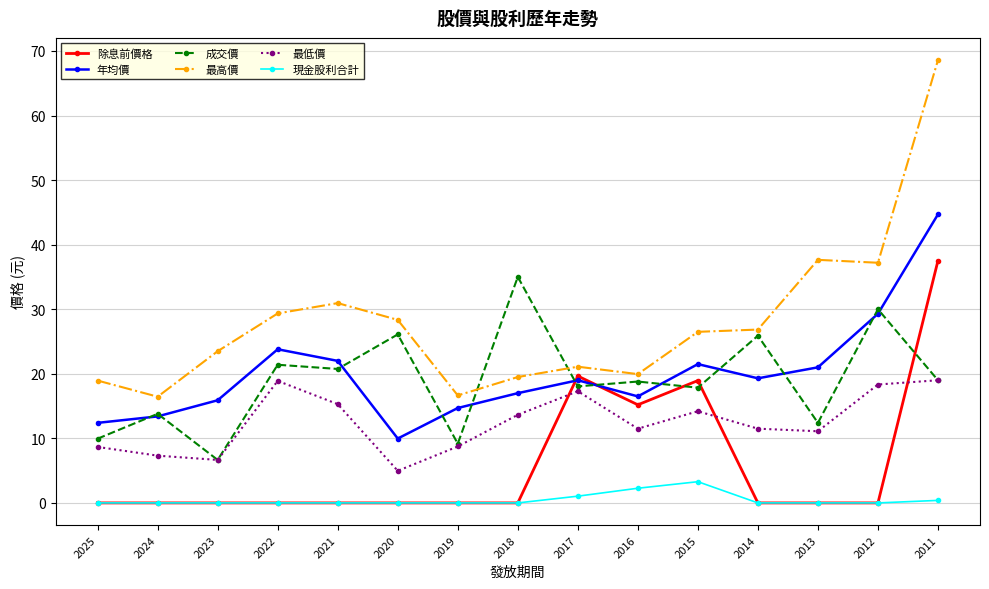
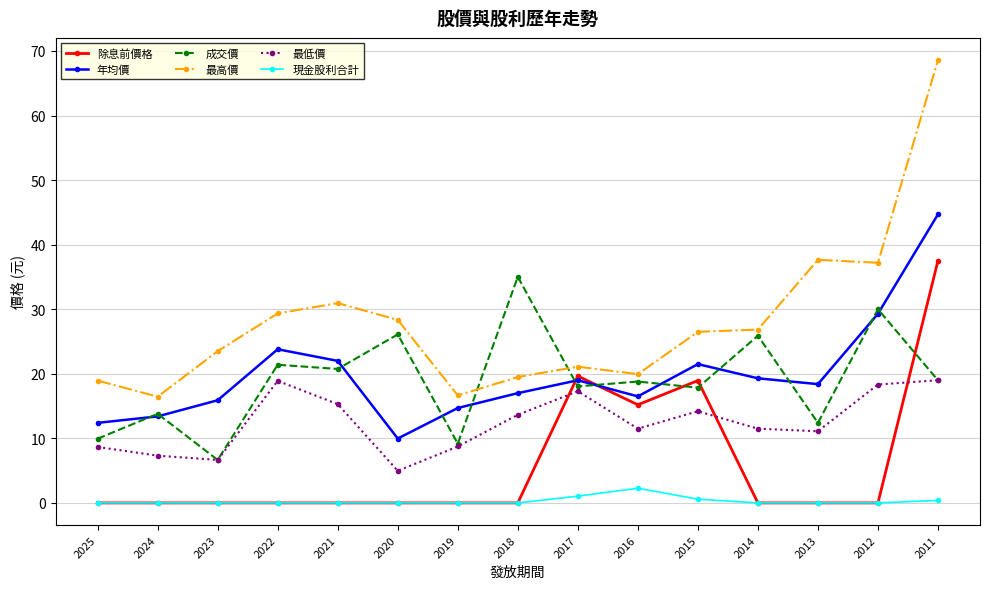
  {
    "除息前價格": {
      "2017": 20,
      "2016": 15,
      "2015": 19,
      "2011": 38
    },
    "年均價": {
      "2025": 12,
      "2024": 13,
      "2023": 16,
      "2022": 24,
      "2021": 22,
      "2020": 10,
      "2019": 15,
      "2018": 17,
      "2017": 19,
      "2016": 17,
      "2015": 22,
      "2014": 19,
-     "2013": 21,
+     "2013": 18,
      "2012": 29,
      "2011": 45
    },
    "成交價": {
      "2025": 10,
      "2024": 14,
      "2022": 21,
      "2021": 21,
      "2020": 26,
      "2019": 9,
      "2018": 35,
      "2017": 18,
      "2016": 19,
      "2015": 18,
      "2014": 26,
      "2013": 12,
      "2012": 30
    },
    "最高價": {
      "2025": 19,
      "2024": 16,
      "2023": 24,
      "2022": 29,
      "2021": 31,
      "2020": 28,
      "2019": 17,
      "2018": 20,
      "2017": 21,
      "2016": 20,
      "2015": 27,
      "2014": 27,
      "2013": 38,
      "2012": 37,
      "2011": 69
    },
    "最低價": {
      "2025": 9,
      "2024": 7,
      "2022": 19,
      "2021": 15,
      "2020": 5,
      "2019": 9,
      "2018": 14,
      "2017": 17,
      "2016": 12,
      "2015": 14,
      "2014": 12,
      "2013": 11,
      "2012": 18
    },
    "現金股利合計": {
      "2017": 1,
      "2016": 2,
-     "2015": 3,
+     "2015": 1,
      "2011": 0
    }
  }
